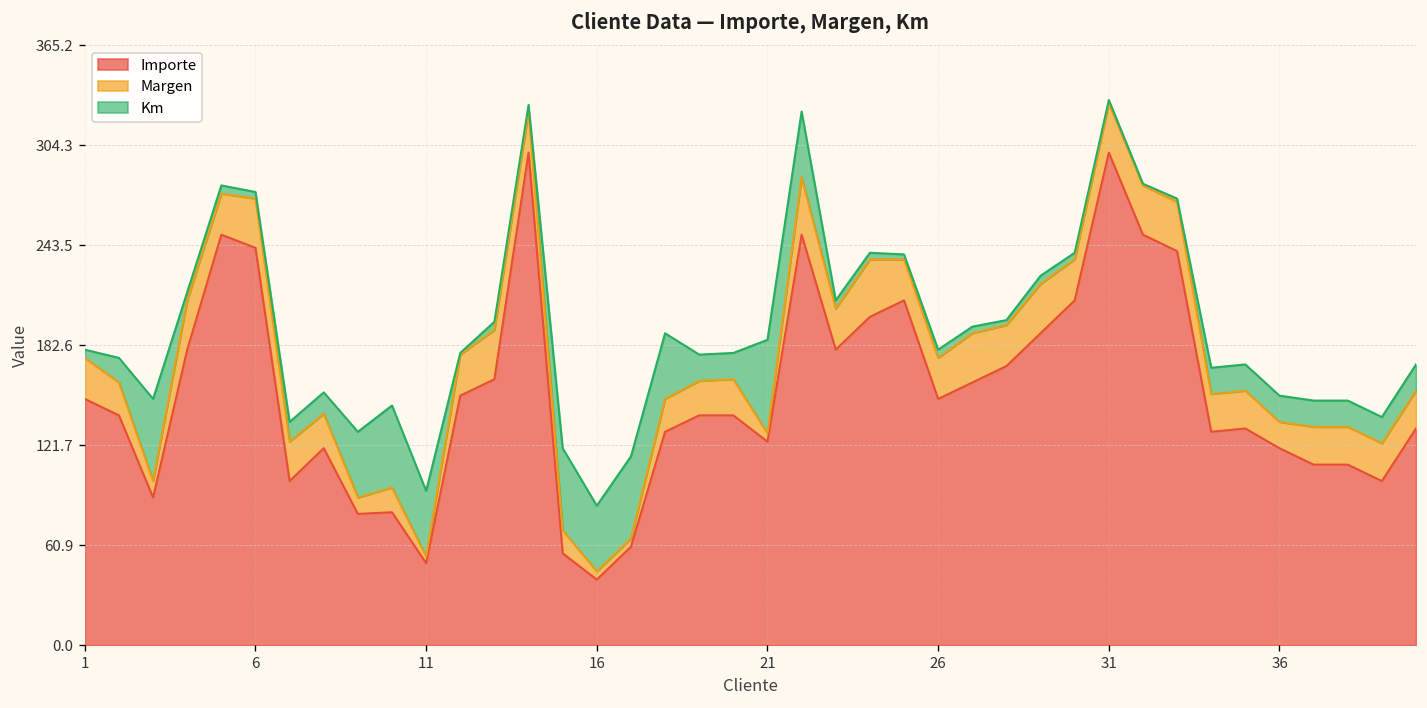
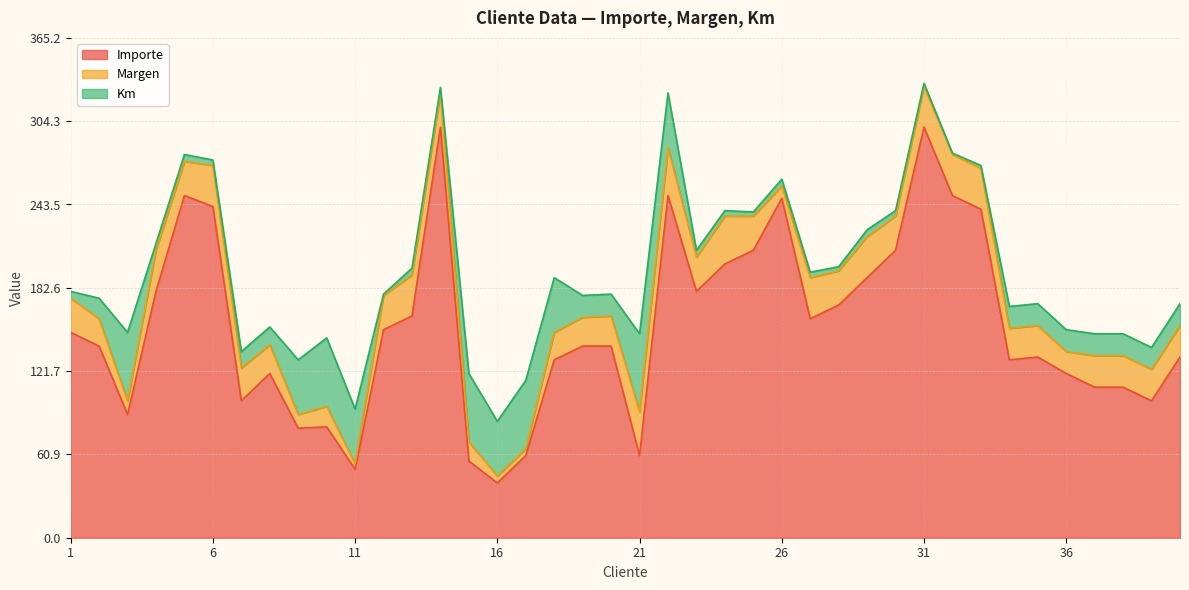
  {
    "Importe": {
      "1": 150,
      "6": 242,
      "11": 50,
      "16": 40,
-     "21": 124,
-     "26": 150,
+     "21": 60,
+     "26": 248,
      "31": 300,
      "36": 120
    },
    "Margen": {
      "1": 25,
      "6": 30,
      "11": 4,
      "16": 5,
-     "21": 5,
-     "26": 25,
+     "21": 32,
+     "26": 9,
      "31": 30,
      "36": 16
    },
    "Km": {
      "1": 5,
      "6": 4,
      "11": 40,
      "16": 40,
      "21": 57,
      "26": 5,
      "31": 2,
      "36": 16
    }
  }
